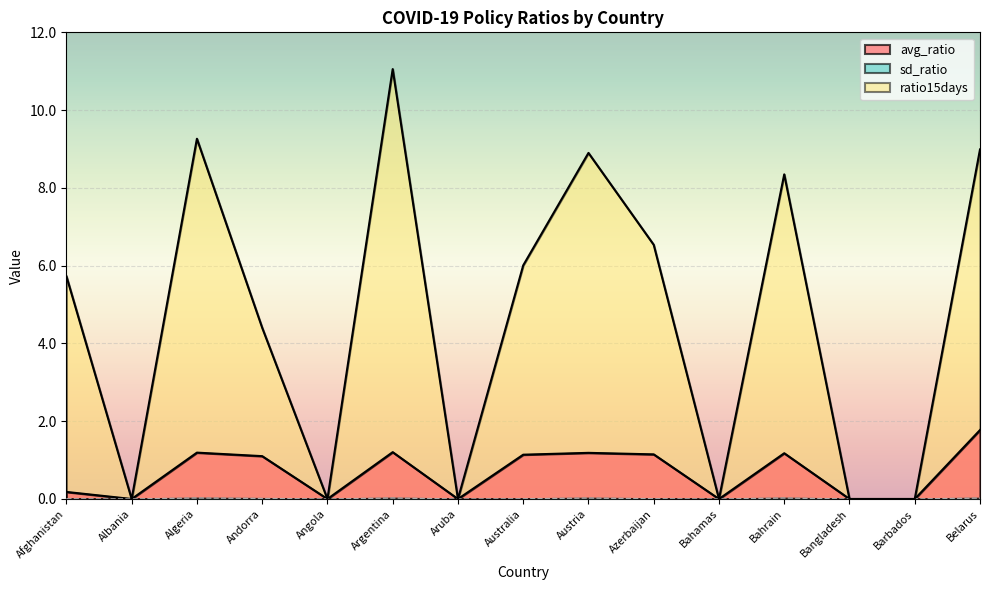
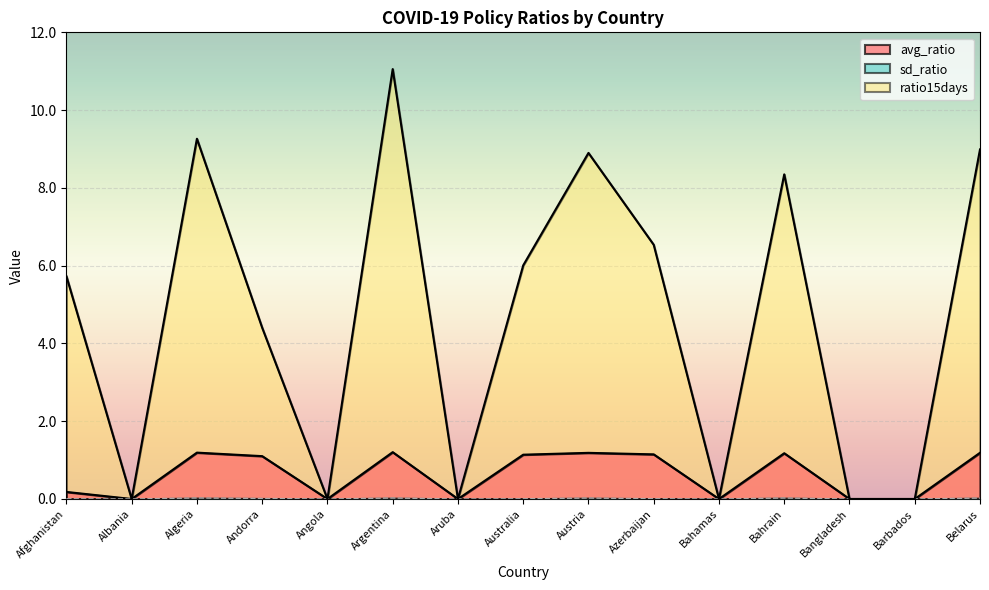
  {
    "avg_ratio": {
      "Afghanistan": 0.2,
      "Algeria": 1.2,
      "Andorra": 1.1,
      "Argentina": 1.2,
      "Australia": 1.1,
      "Austria": 1.2,
      "Azerbaijan": 1.1,
      "Bahrain": 1.2,
-     "Belarus": 1.8
+     "Belarus": 1.2
    },
    "sd_ratio": {
      "Afghanistan": 0.0,
      "Algeria": 0.0,
      "Andorra": 0.0,
      "Argentina": 0.0,
      "Australia": 0.0,
      "Austria": 0.0,
      "Azerbaijan": 0.0,
      "Bahrain": 0.0,
      "Belarus": 0.0
    },
    "ratio15days": {
      "Afghanistan": 5.7,
      "Algeria": 9.3,
      "Andorra": 4.4,
      "Argentina": 11.1,
      "Australia": 6.0,
      "Austria": 8.9,
      "Azerbaijan": 6.5,
      "Bahrain": 8.3,
      "Belarus": 9.0
    }
  }
